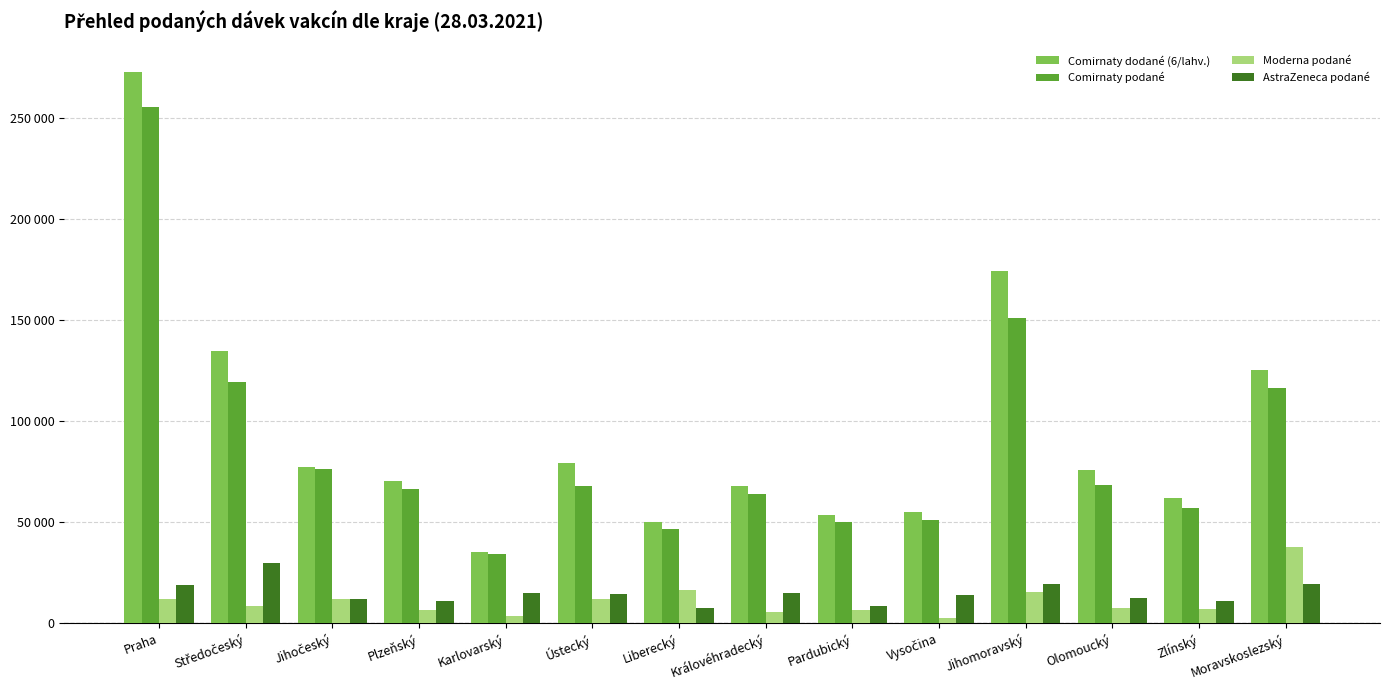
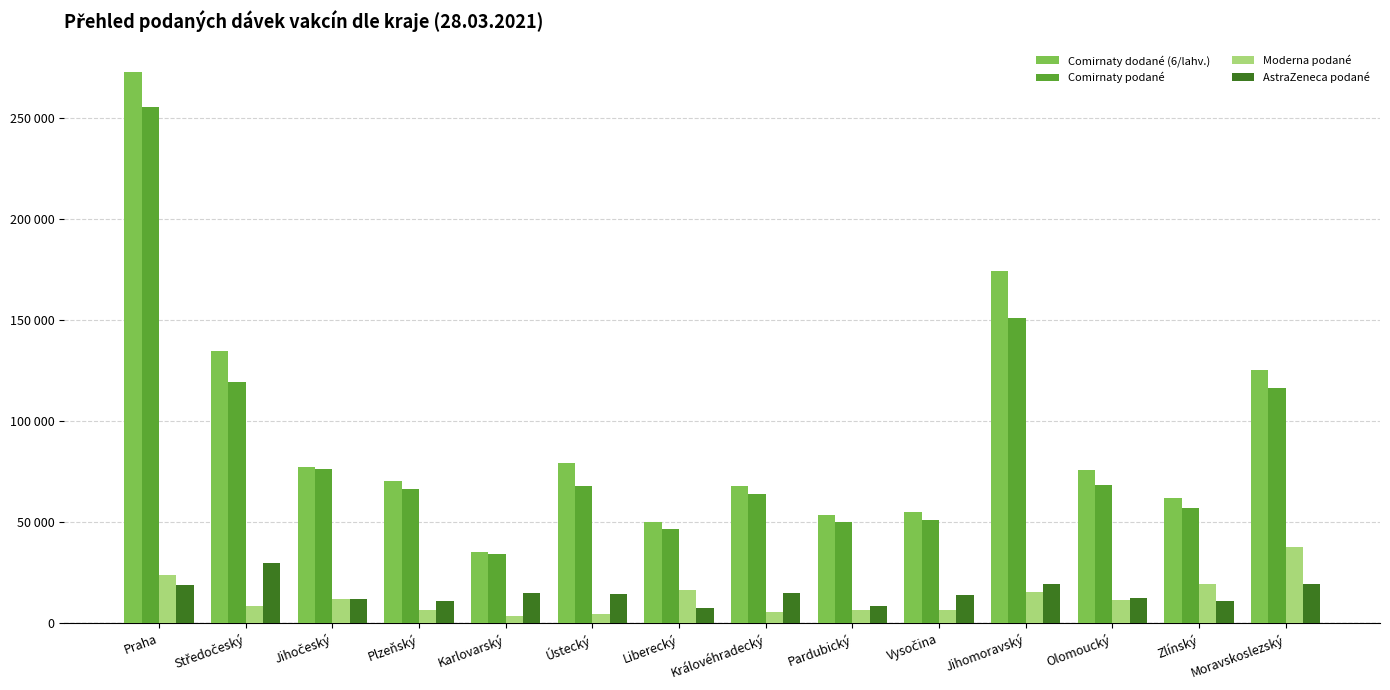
  {
    "Moderna podané": {
-     "Praha": 12000,
+     "Praha": 24000,
      "Středočeský": 9000,
      "Jihočeský": 12000,
      "Plzeňský": 7000,
      "Karlovarský": 4000,
-     "Ústecký": 12000,
+     "Ústecký": 5000,
      "Liberecký": 16000,
      "Královéhradecký": 6000,
      "Pardubický": 6000,
-     "Vysočina": 3000,
+     "Vysočina": 7000,
      "Jihomoravský": 15000,
-     "Olomoucký": 8000,
-     "Zlínský": 7000,
+     "Olomoucký": 12000,
+     "Zlínský": 19000,
      "Moravskoslezský": 38000
    }
  }
